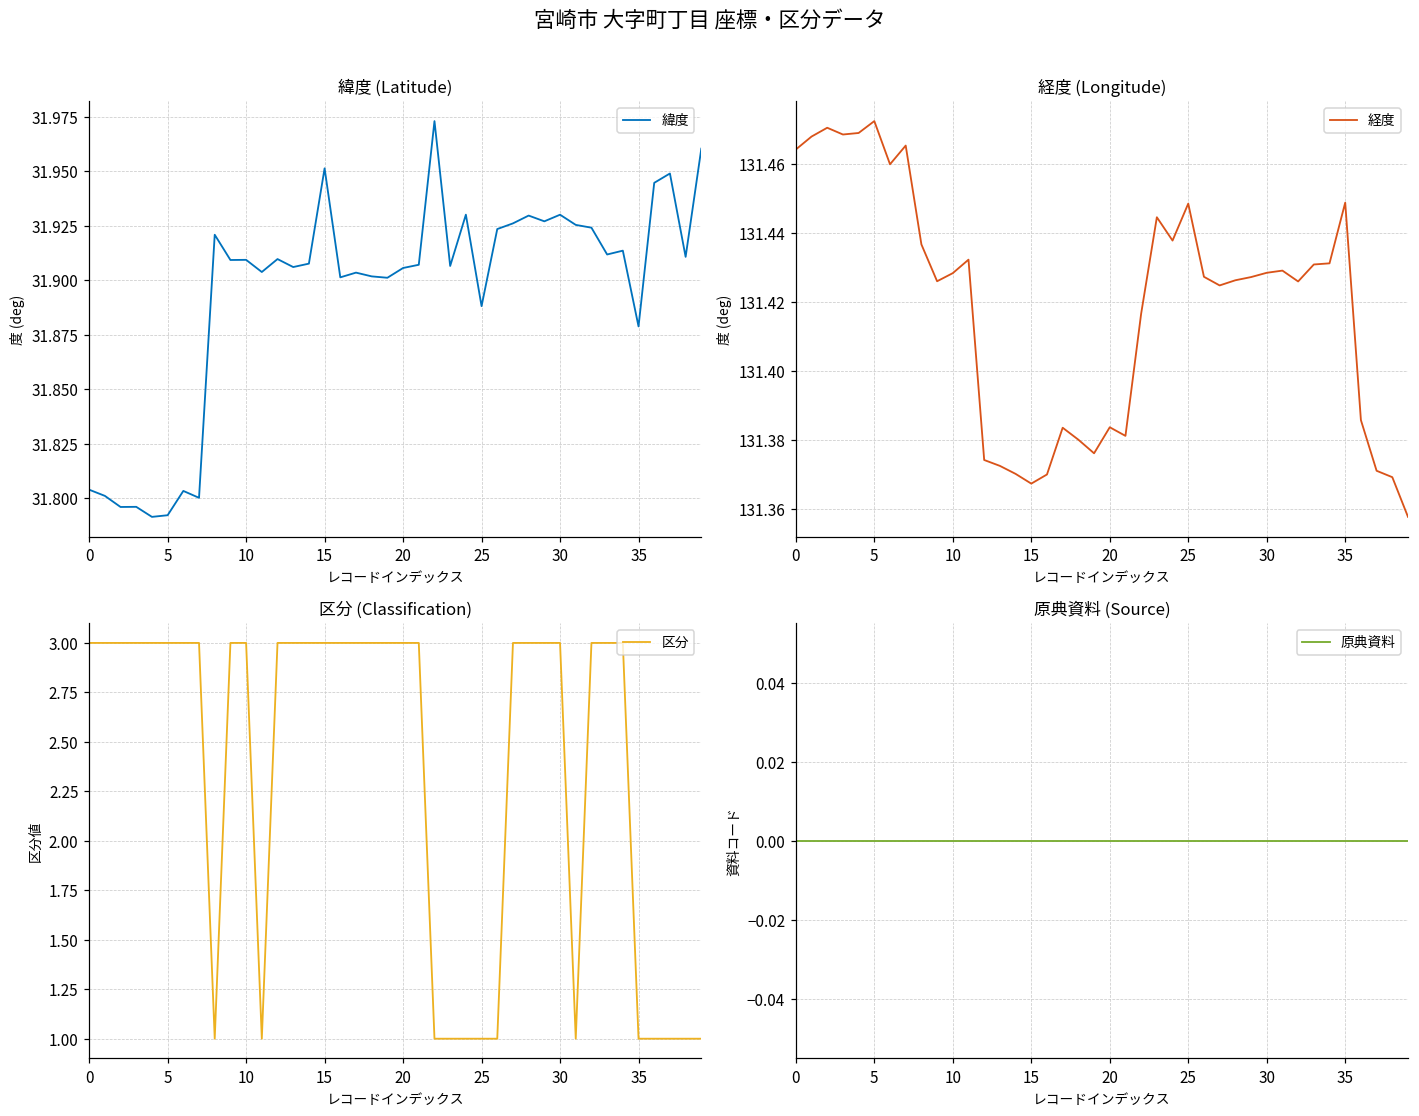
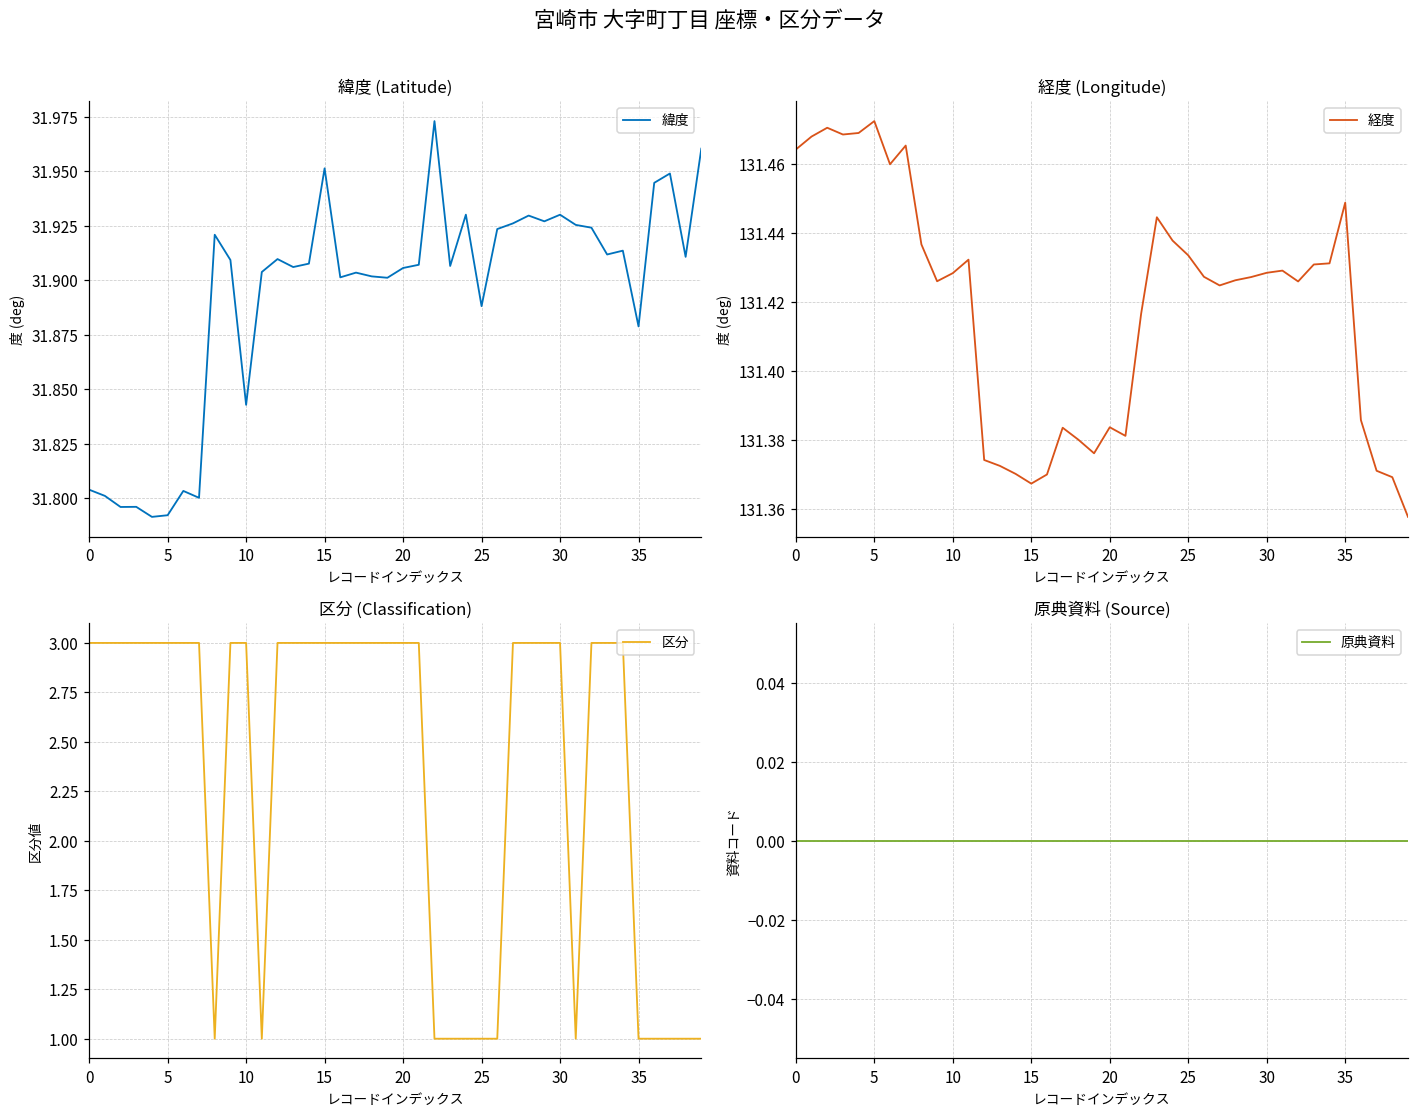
  {
    "緯度 (Latitude)": {
      "0": 31.804,
      "5": 31.792,
-     "10": 31.909,
+     "10": 31.843,
      "15": 31.951,
      "20": 31.906,
      "25": 31.888,
      "30": 31.930,
      "35": 31.879
    },
    "経度 (Longitude)": {
      "0": 131.464,
      "5": 131.472,
      "10": 131.428,
      "15": 131.367,
      "20": 131.384,
-     "25": 131.448,
+     "25": 131.434,
      "30": 131.428,
      "35": 131.449
    },
    "区分 (Classification)": {
      "0": 3.00,
      "5": 3.00,
      "10": 3.00,
      "15": 3.00,
      "20": 3.00,
      "25": 1.00,
      "30": 3.00,
      "35": 1.00
    },
    "原典資料 (Source)": {
      "0": 0.000,
      "5": 0.000,
      "10": 0.000,
      "15": 0.000,
      "20": 0.000,
      "25": 0.000,
      "30": 0.000,
      "35": 0.000
    }
  }
